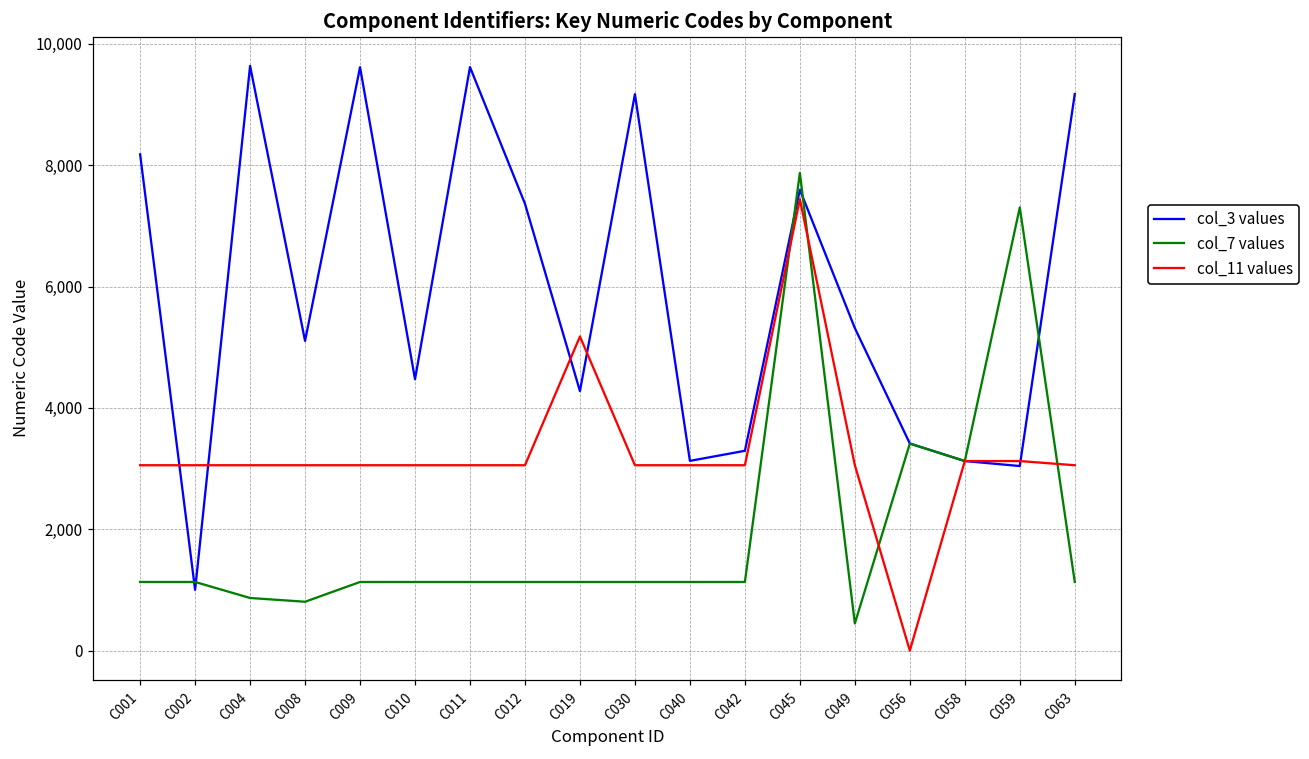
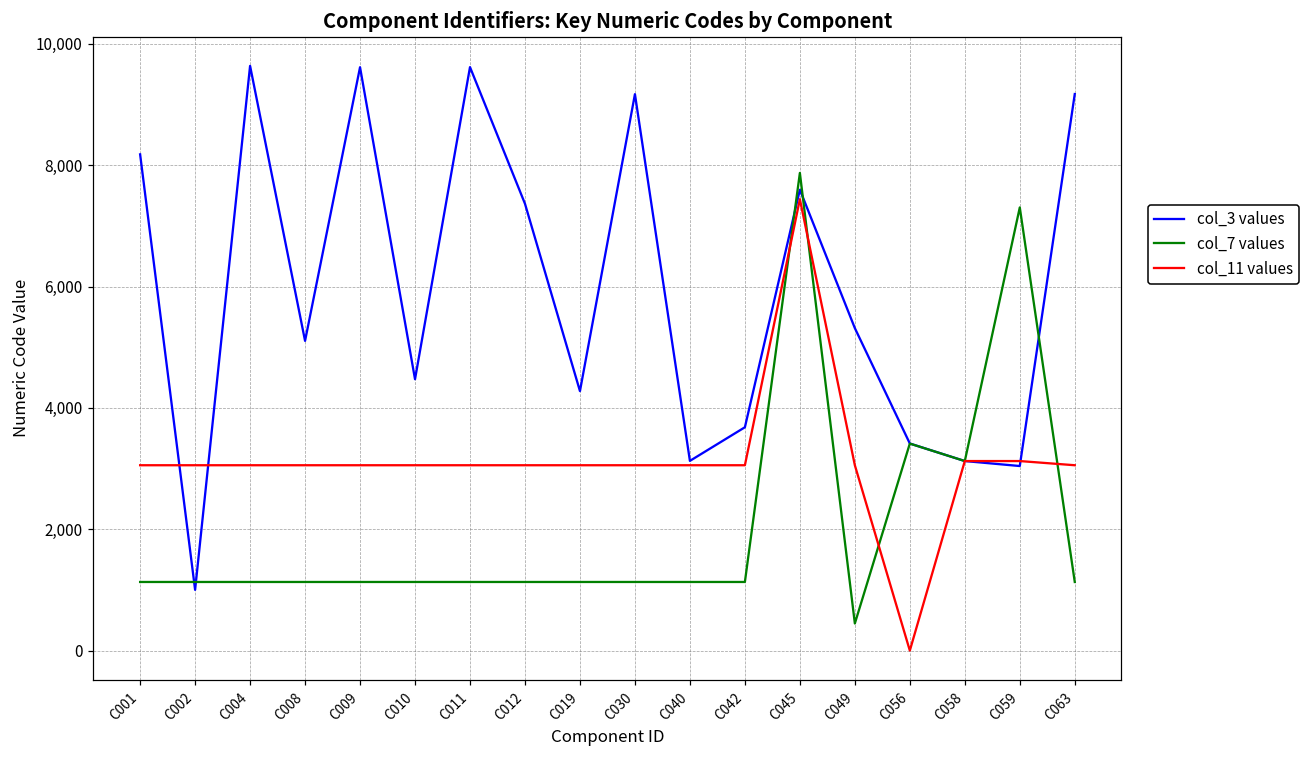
  {
    "col_3 values": {
      "C001": "8,200",
      "C002": "1,000",
      "C004": "9,600",
      "C008": "5,100",
      "C009": "9,600",
      "C010": "4,500",
      "C011": "9,600",
      "C012": "7,400",
      "C019": "4,300",
      "C030": "9,200",
      "C040": "3,100",
-     "C042": "3,300",
+     "C042": "3,700",
      "C045": "7,600",
      "C049": "5,300",
      "C059": "3,000",
      "C063": "9,200"
    },
    "col_7 values": {
      "C001": "1,100",
      "C002": "1,100",
-     "C004": "900",
-     "C008": "800",
+     "C004": "1,100",
+     "C008": "1,100",
      "C009": "1,100",
      "C010": "1,100",
      "C011": "1,100",
      "C012": "1,100",
      "C019": "1,100",
      "C030": "1,100",
      "C040": "1,100",
      "C042": "1,100",
      "C045": "7,900",
      "C049": "400",
      "C059": "7,300",
      "C063": "1,100"
    },
    "col_11 values": {
      "C001": "3,100",
      "C002": "3,100",
      "C004": "3,100",
      "C008": "3,100",
      "C009": "3,100",
      "C010": "3,100",
      "C011": "3,100",
      "C012": "3,100",
-     "C019": "5,200",
+     "C019": "3,100",
      "C030": "3,100",
      "C040": "3,100",
      "C042": "3,100",
      "C045": "7,400",
      "C049": "3,100",
      "C056": "0",
      "C059": "3,100",
      "C063": "3,100"
    }
  }
